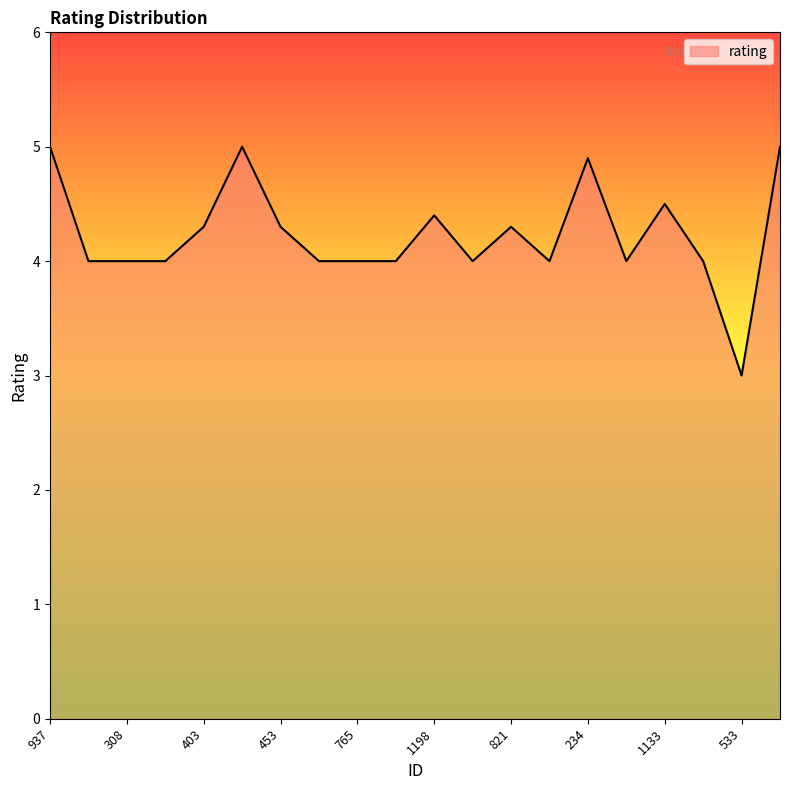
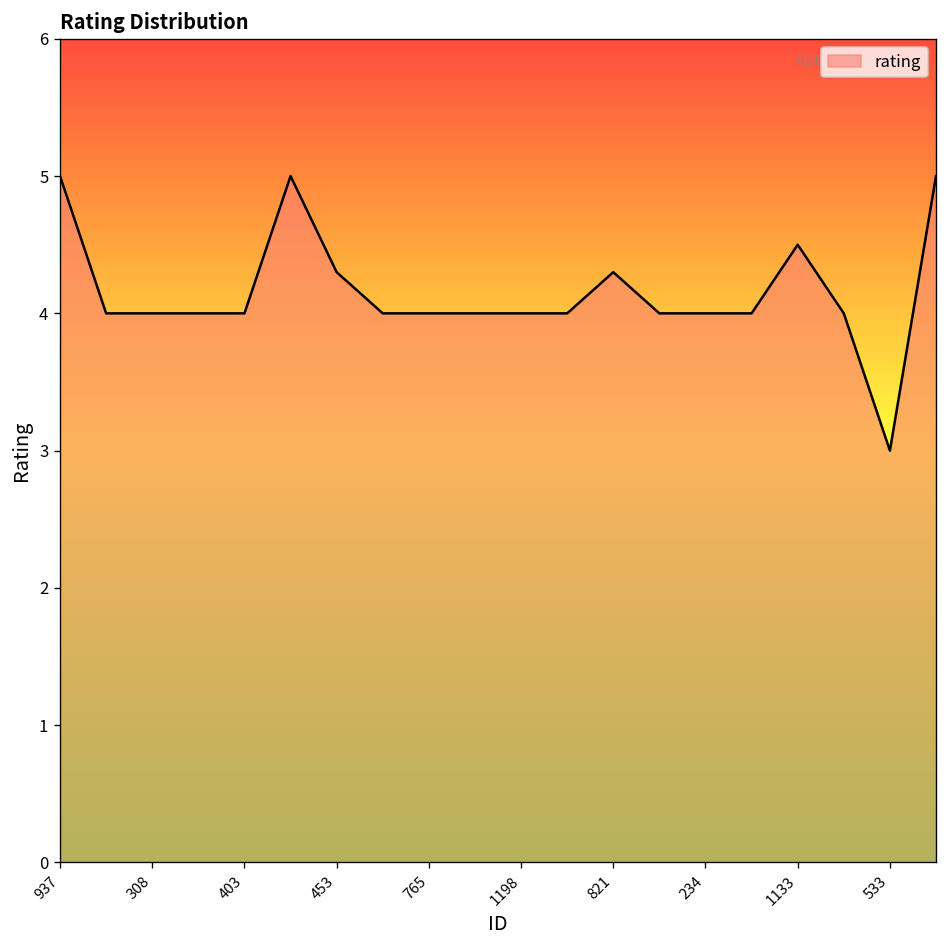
  {
    "937": 5.0,
    "308": 4.0,
-   "403": 4.3,
+   "403": 4.0,
    "453": 4.3,
    "765": 4.0,
-   "1198": 4.4,
+   "1198": 4.0,
    "821": 4.3,
-   "234": 4.9,
+   "234": 4.0,
    "1133": 4.5,
    "533": 3.0
  }
